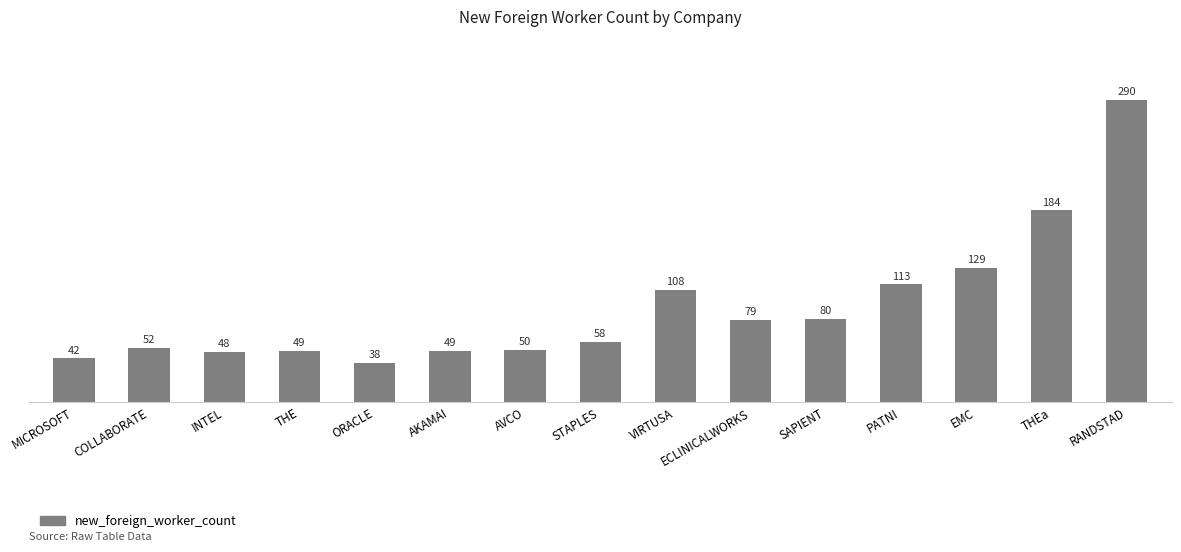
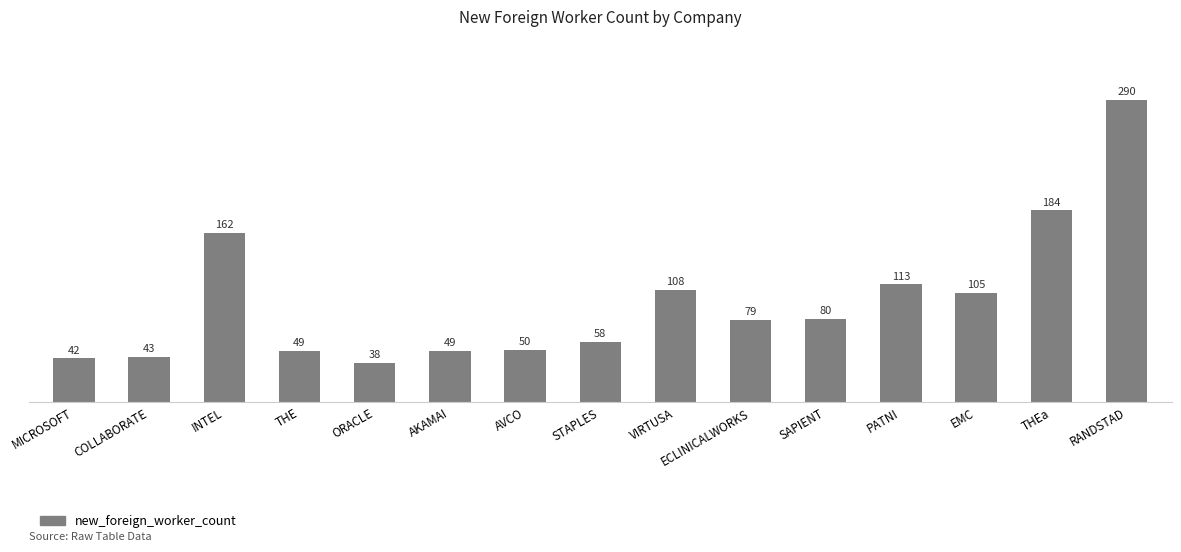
  {
    "MICROSOFT": 42,
-   "COLLABORATE": 52,
-   "INTEL": 48,
+   "COLLABORATE": 43,
+   "INTEL": 162,
    "THE": 49,
    "ORACLE": 38,
    "AKAMAI": 49,
    "AVCO": 50,
    "STAPLES": 58,
    "VIRTUSA": 108,
    "ECLINICALWORKS": 79,
    "SAPIENT": 80,
    "PATNI": 113,
-   "EMC": 129,
+   "EMC": 105,
    "THEa": 184,
    "RANDSTAD": 290
  }
